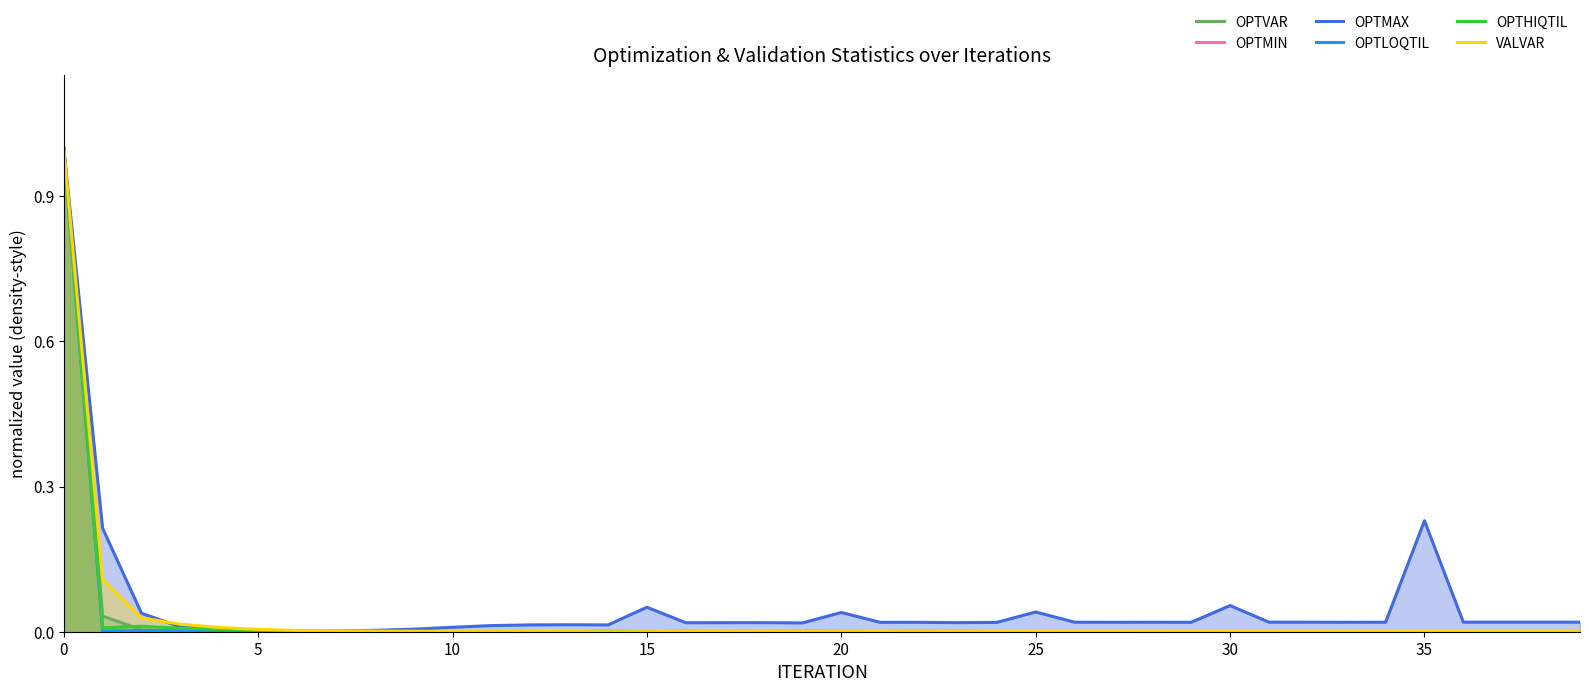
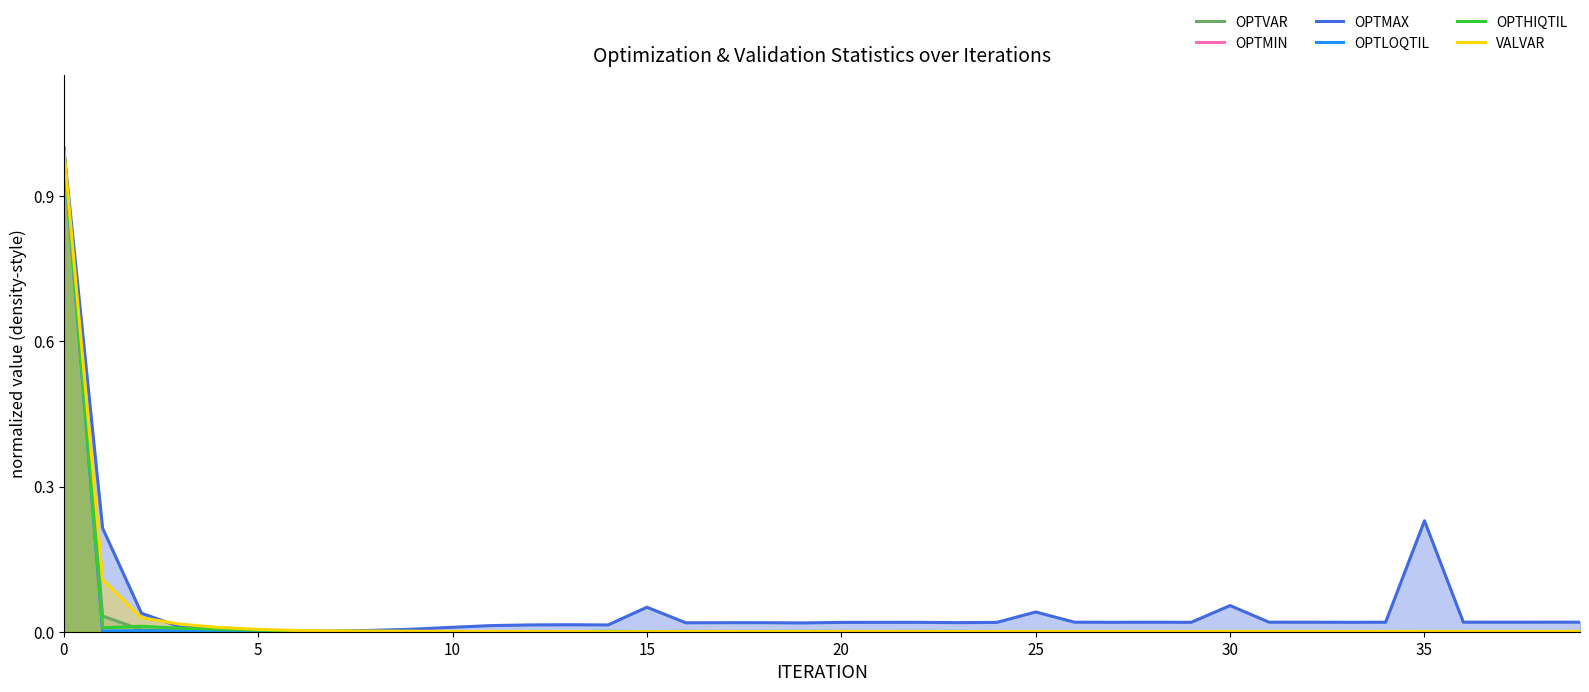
  {
    "OPTMAX": {
      "10": 0.01,
      "15": 0.05,
-     "20": 0.04,
+     "20": 0.02,
      "25": 0.04,
      "30": 0.05,
      "35": 0.23
    }
  }
